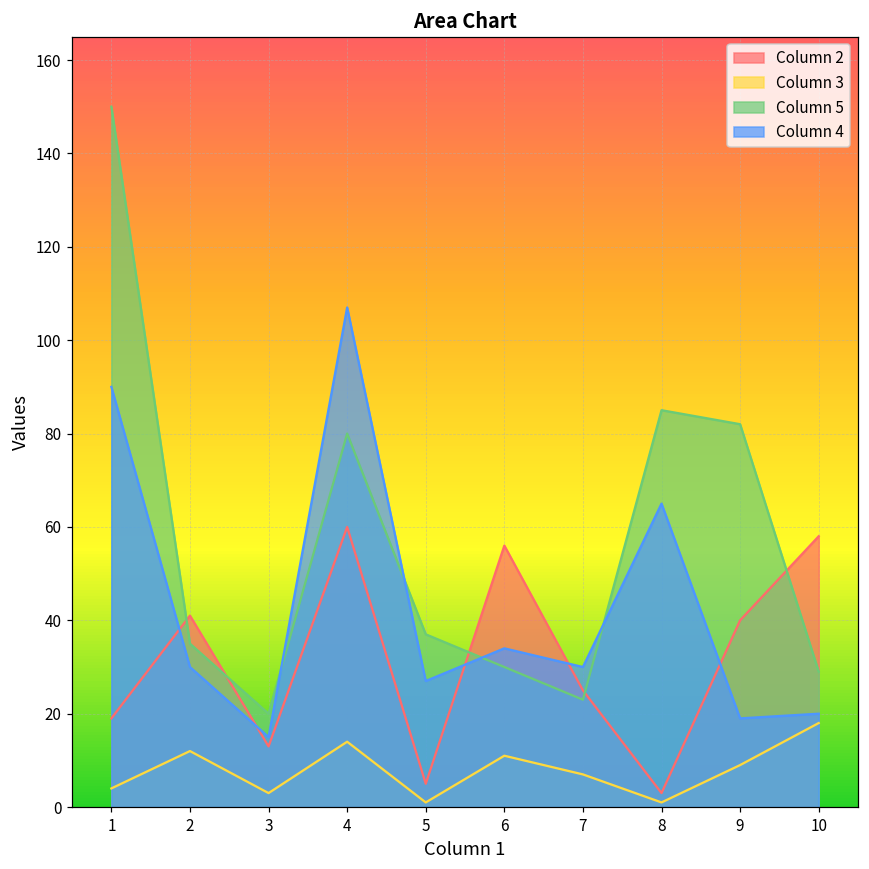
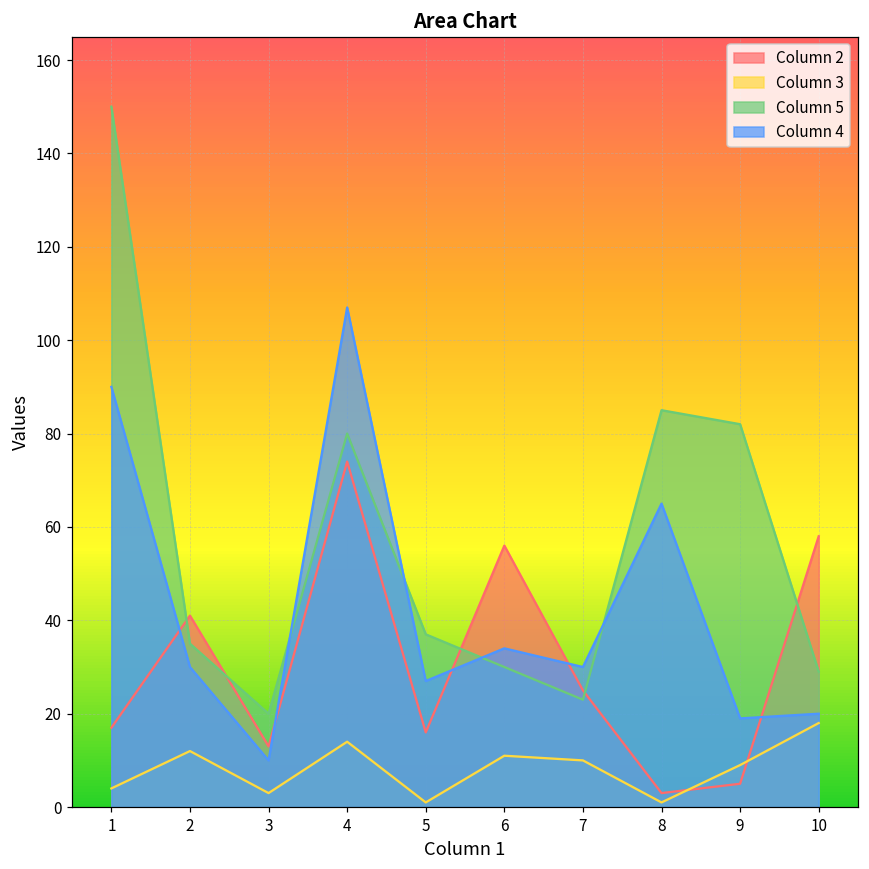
  {
    "Column 2": {
-     "1": 19,
+     "1": 17,
      "2": 41,
      "3": 13,
-     "4": 60,
-     "5": 5,
+     "4": 74,
+     "5": 16,
      "6": 56,
      "7": 25,
      "8": 3,
-     "9": 40,
+     "9": 5,
      "10": 58
    },
    "Column 3": {
      "1": 4,
      "2": 12,
      "3": 3,
      "4": 14,
      "5": 1,
      "6": 11,
-     "7": 7,
+     "7": 10,
      "8": 1,
      "9": 9,
      "10": 18
    },
    "Column 5": {
      "1": 150,
      "2": 35,
      "3": 20,
      "4": 80,
      "5": 37,
      "6": 30,
      "7": 23,
      "8": 85,
      "9": 82,
      "10": 29
    },
    "Column 4": {
      "1": 90,
      "2": 30,
-     "3": 15,
+     "3": 10,
      "4": 107,
      "5": 27,
      "6": 34,
      "7": 30,
      "8": 65,
      "9": 19,
      "10": 20
    }
  }
